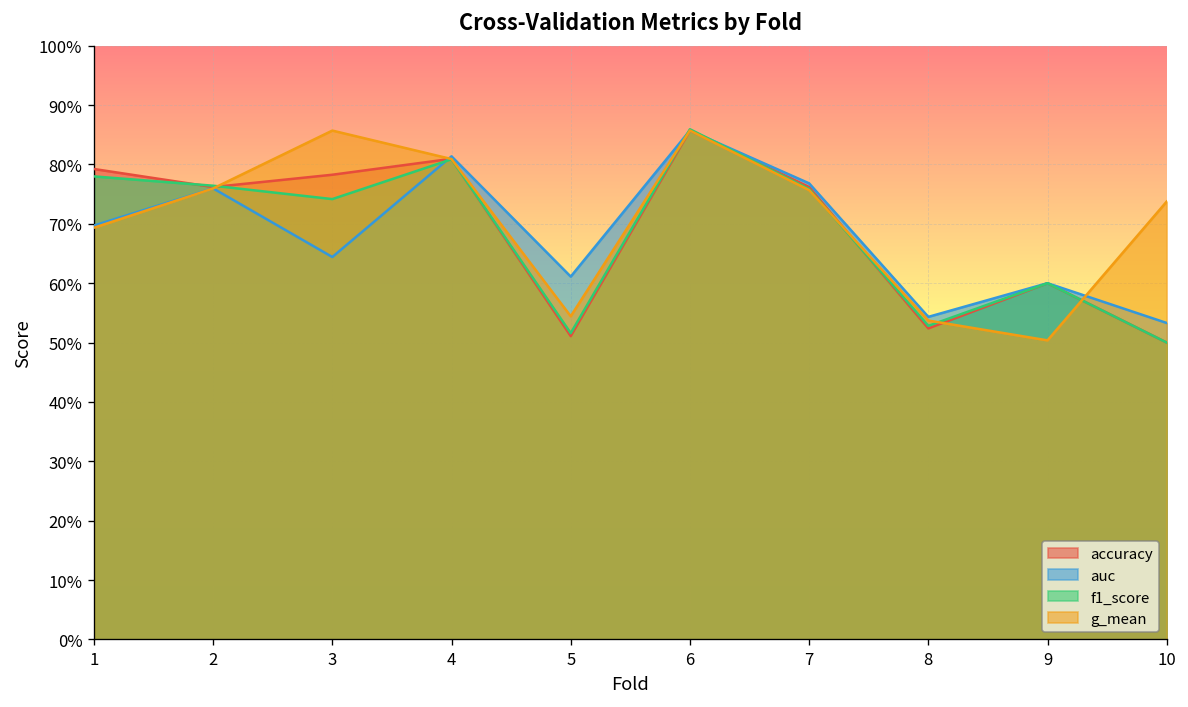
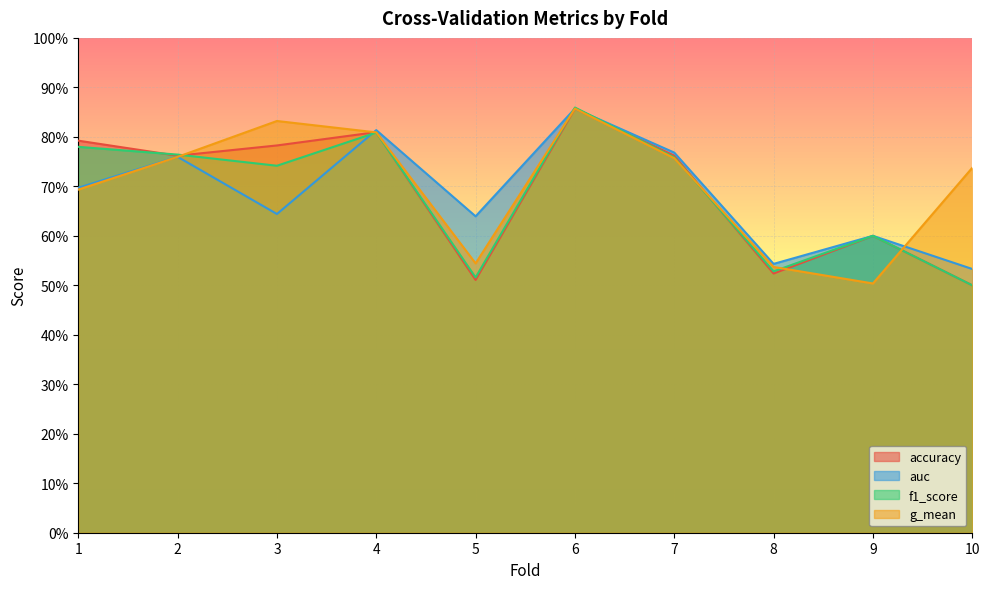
  {
    "accuracy": {
      "1": "79%",
      "3": "78%"
    },
    "auc": {
      "3": "64%",
-     "5": "61%",
+     "5": "64%",
      "7": "77%",
      "8": "54%",
      "10": "53%"
    },
    "f1_score": {
      "1": "78%",
      "3": "74%"
    },
    "g_mean": {
-     "3": "86%",
+     "3": "83%",
      "5": "54%",
      "8": "54%",
      "9": "50%",
      "10": "74%"
    }
  }
